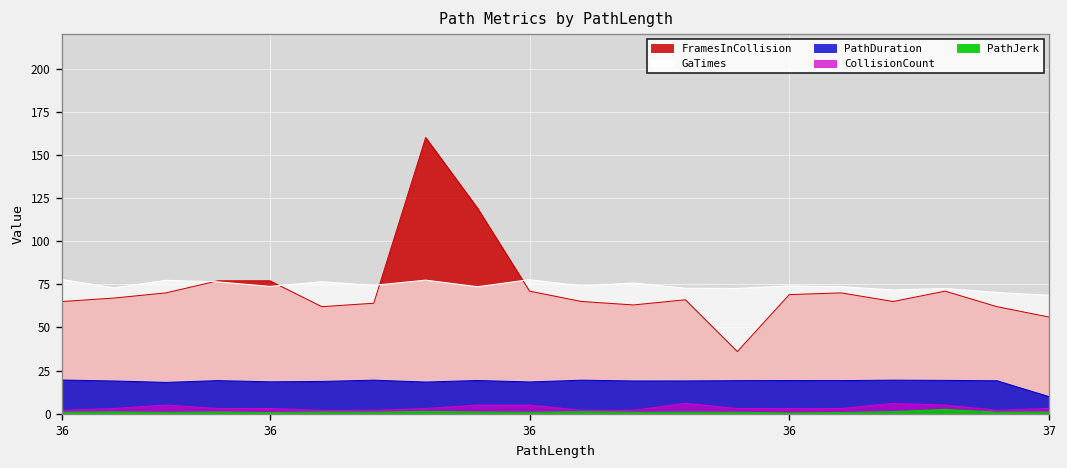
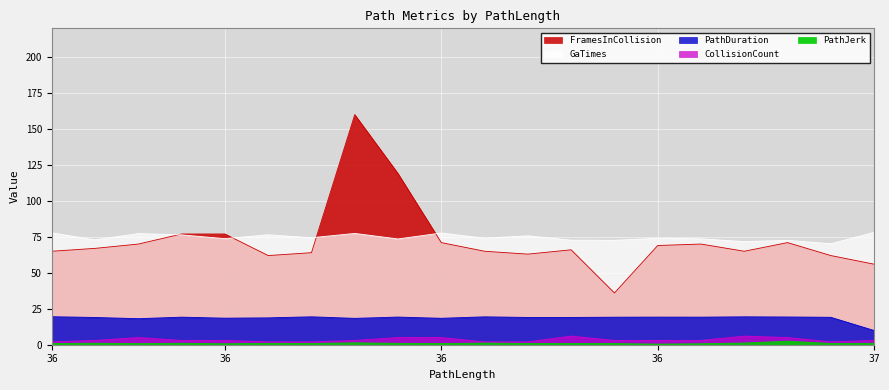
  {
    "FramesInCollision": {
      "37": 56
    },
    "GaTimes": {
-     "37": 69
+     "37": 78
    },
    "PathDuration": {
      "37": 10
    },
    "CollisionCount": {
      "37": 3
    },
    "PathJerk": {
      "37": 1
    }
  }
